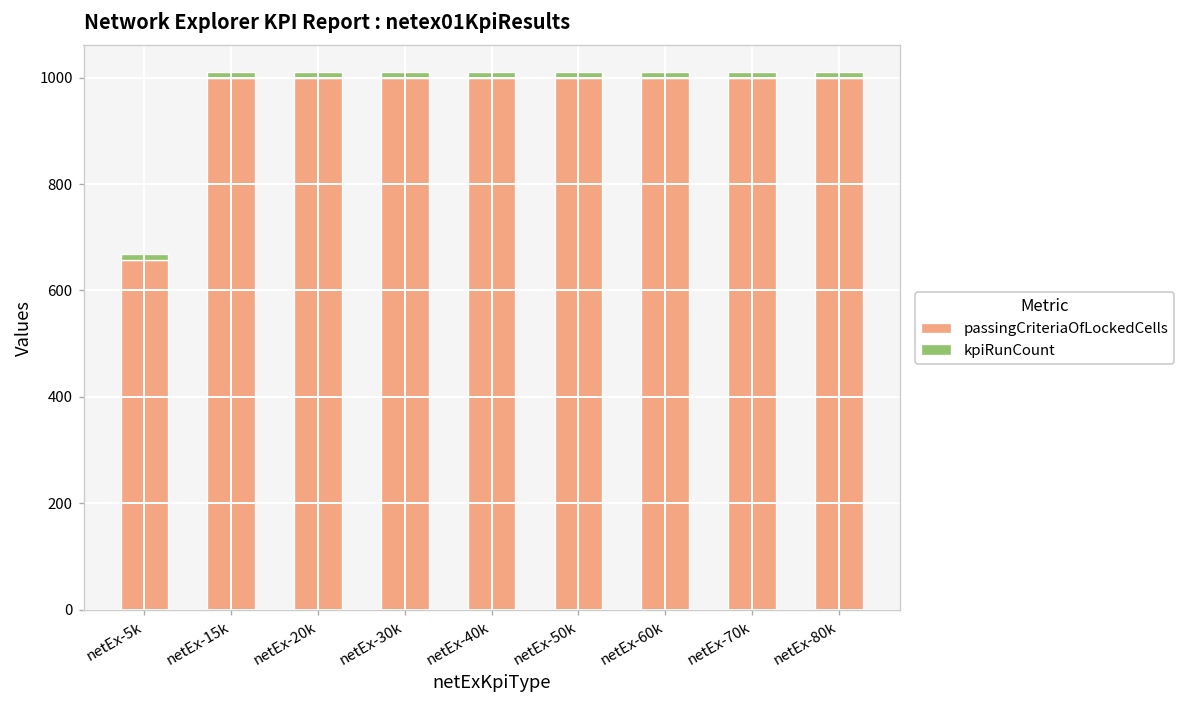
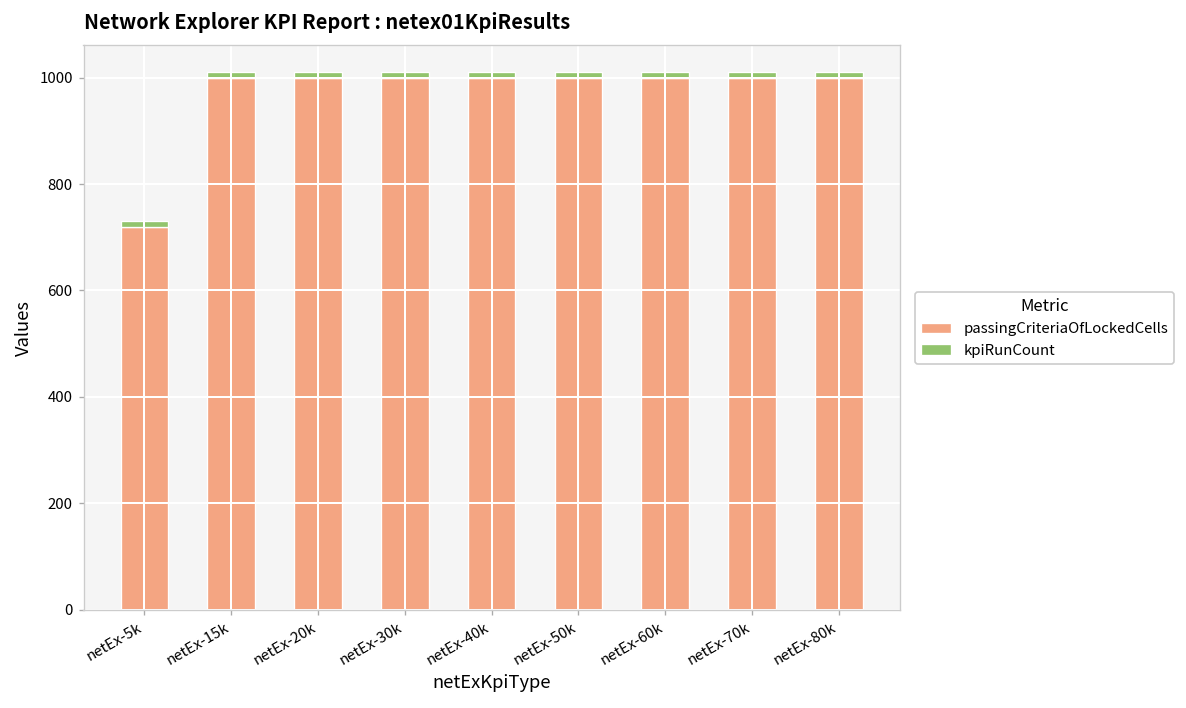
  {
    "passingCriteriaOfLockedCells": {
-     "netEx-5k": 660,
+     "netEx-5k": 720,
      "netEx-15k": 1000,
      "netEx-20k": 1000,
      "netEx-30k": 1000,
      "netEx-40k": 1000,
      "netEx-50k": 1000,
      "netEx-60k": 1000,
      "netEx-70k": 1000,
      "netEx-80k": 1000
    },
    "kpiRunCount": {
      "netEx-5k": 10,
      "netEx-15k": 10,
      "netEx-20k": 10,
      "netEx-30k": 10,
      "netEx-40k": 10,
      "netEx-50k": 10,
      "netEx-60k": 10,
      "netEx-70k": 10,
      "netEx-80k": 10
    }
  }
